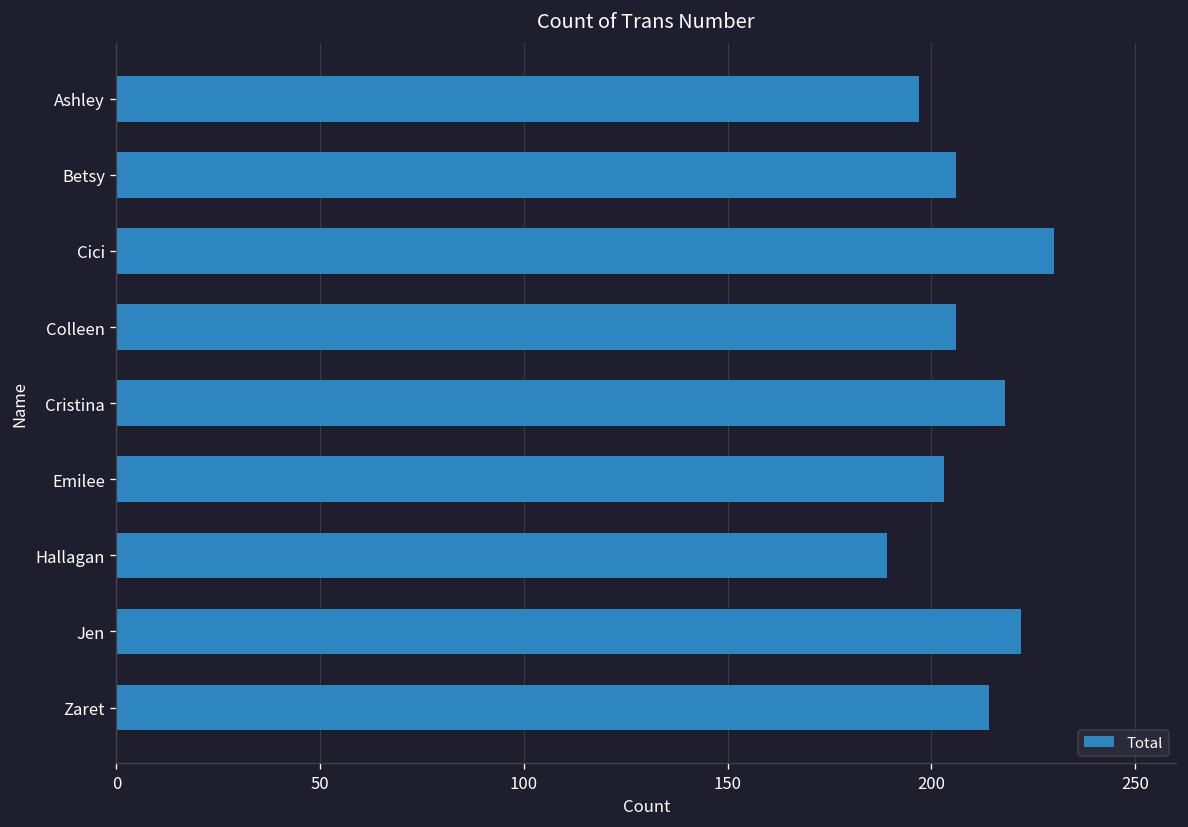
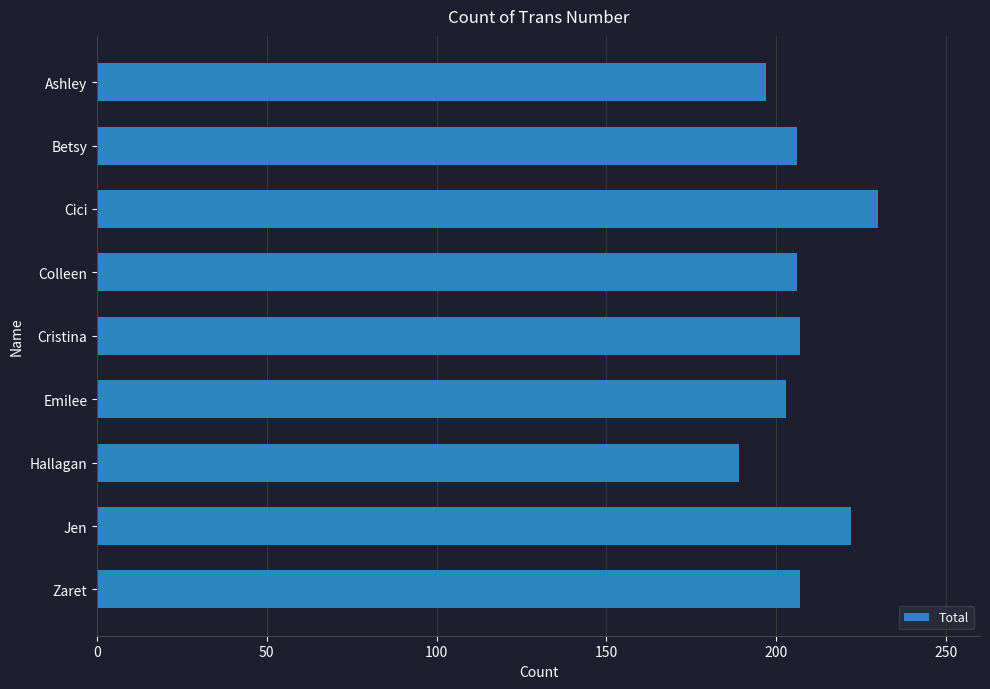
  {
    "Ashley": 197,
    "Betsy": 206,
    "Cici": 230,
    "Colleen": 206,
-   "Cristina": 218,
+   "Cristina": 207,
    "Emilee": 203,
    "Hallagan": 189,
    "Jen": 222,
-   "Zaret": 214
+   "Zaret": 207
  }
